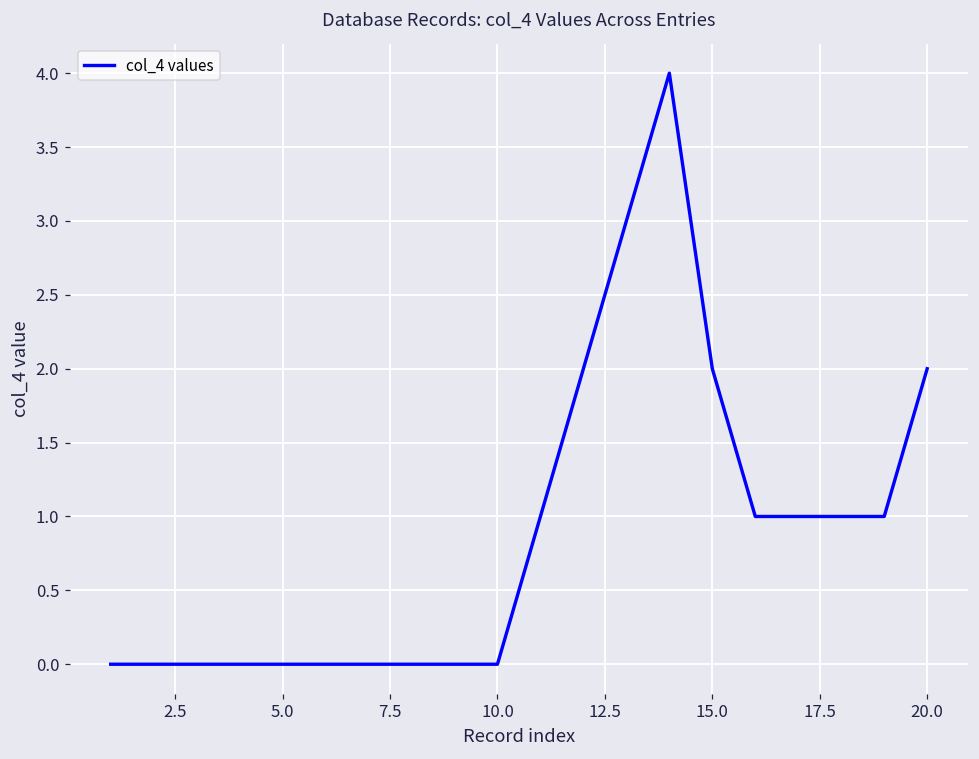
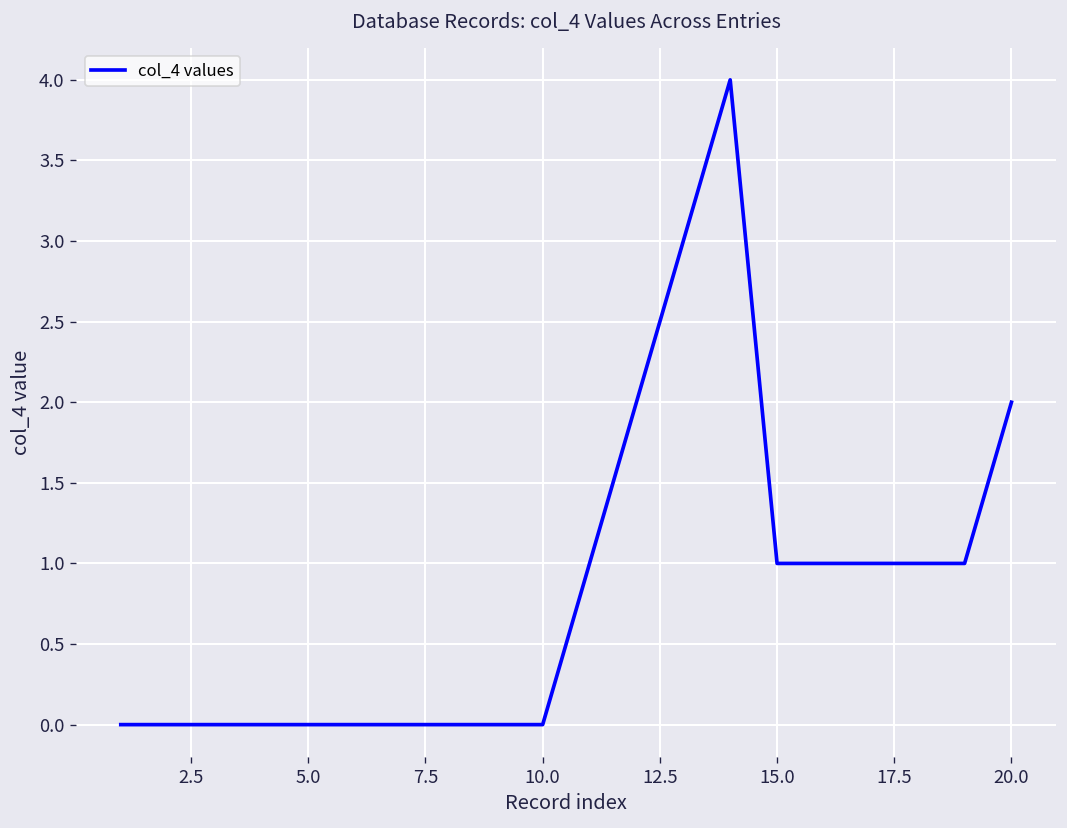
  {
    "5.0": 0,
    "10.0": 0,
-   "15.0": 2,
+   "15.0": 1,
    "20.0": 2
  }
